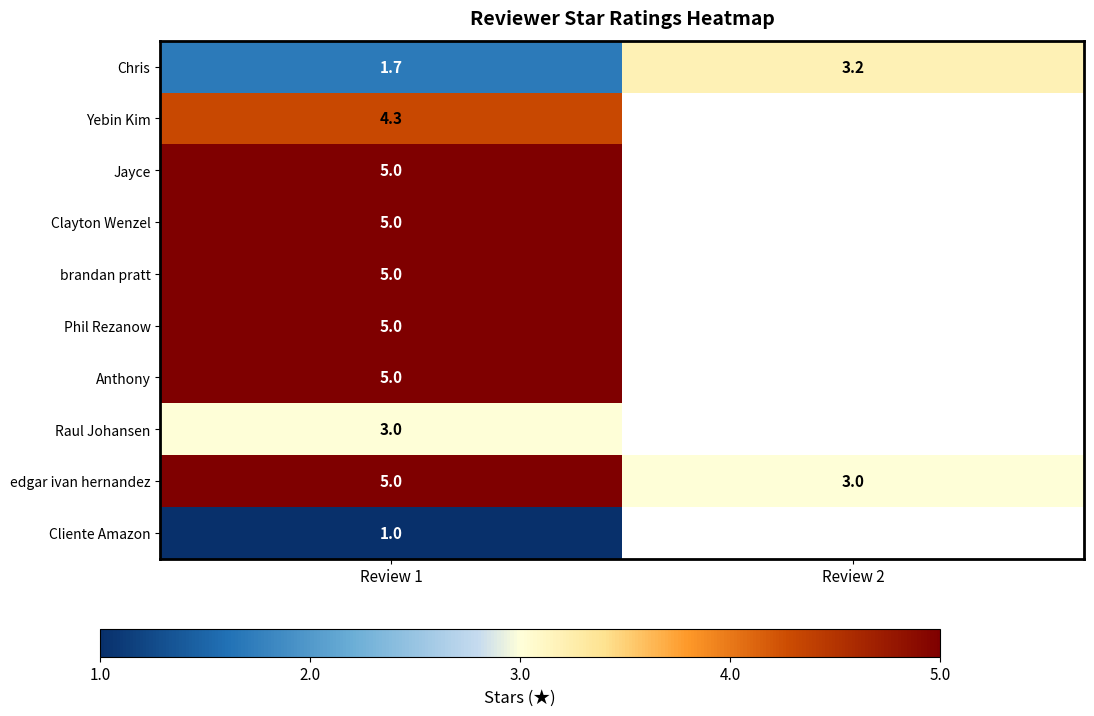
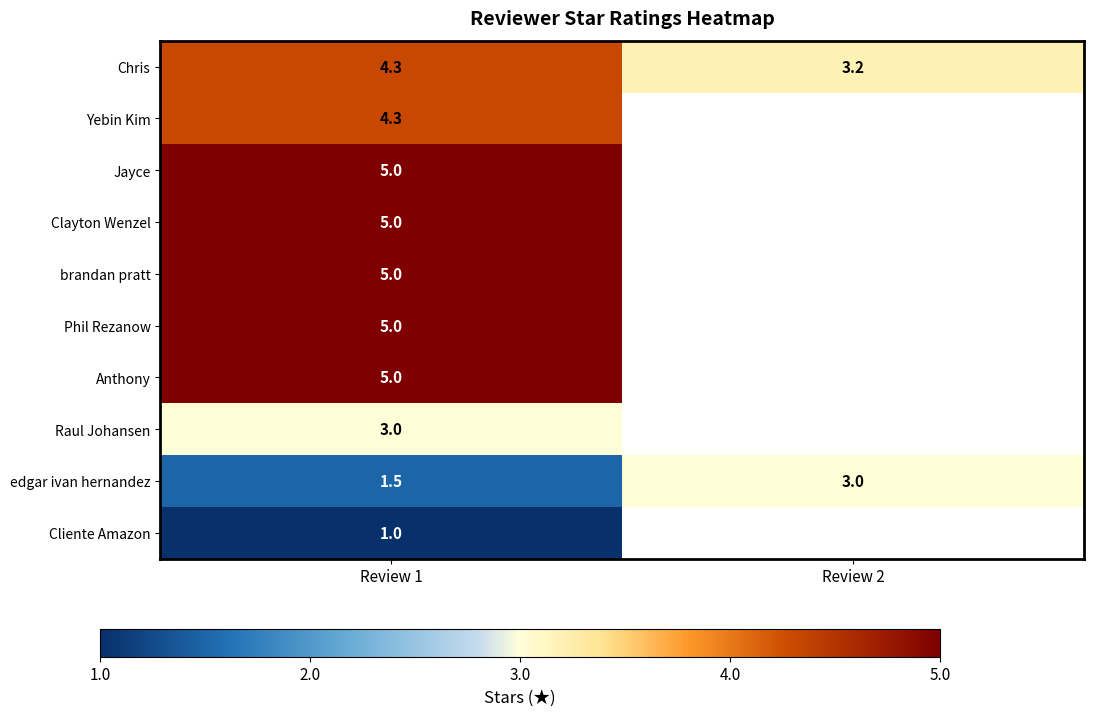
  {
    "Chris": {
-     "Review 1": 1.7,
+     "Review 1": 4.3,
      "Review 2": 3.2
    },
    "Yebin Kim": {
      "Review 1": 4.3
    },
    "Jayce": {
      "Review 1": 5.0
    },
    "Clayton Wenzel": {
      "Review 1": 5.0
    },
    "brandan pratt": {
      "Review 1": 5.0
    },
    "Phil Rezanow": {
      "Review 1": 5.0
    },
    "Anthony": {
      "Review 1": 5.0
    },
    "Raul Johansen": {
      "Review 1": 3.0
    },
    "edgar ivan hernandez": {
-     "Review 1": 5.0,
+     "Review 1": 1.5,
      "Review 2": 3.0
    },
    "Cliente Amazon": {
      "Review 1": 1.0
    }
  }
